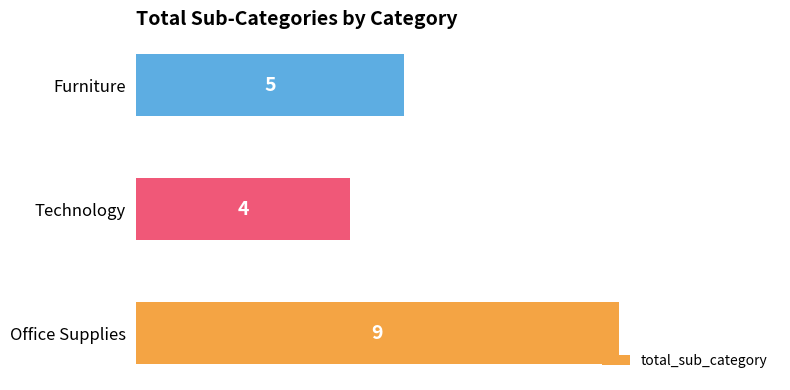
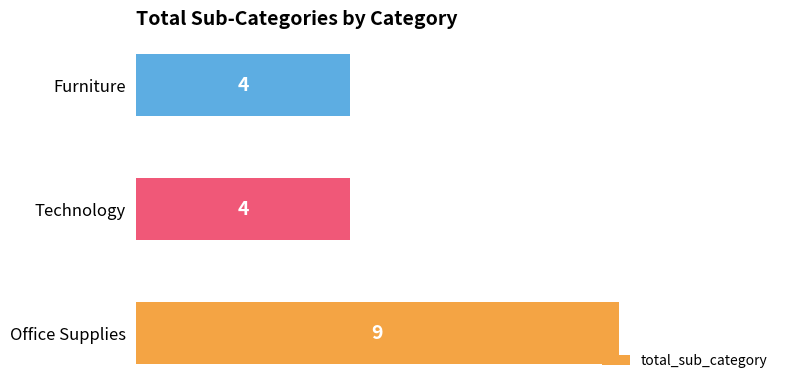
  {
-   "Furniture": 5,
+   "Furniture": 4,
    "Technology": 4,
    "Office Supplies": 9
  }
